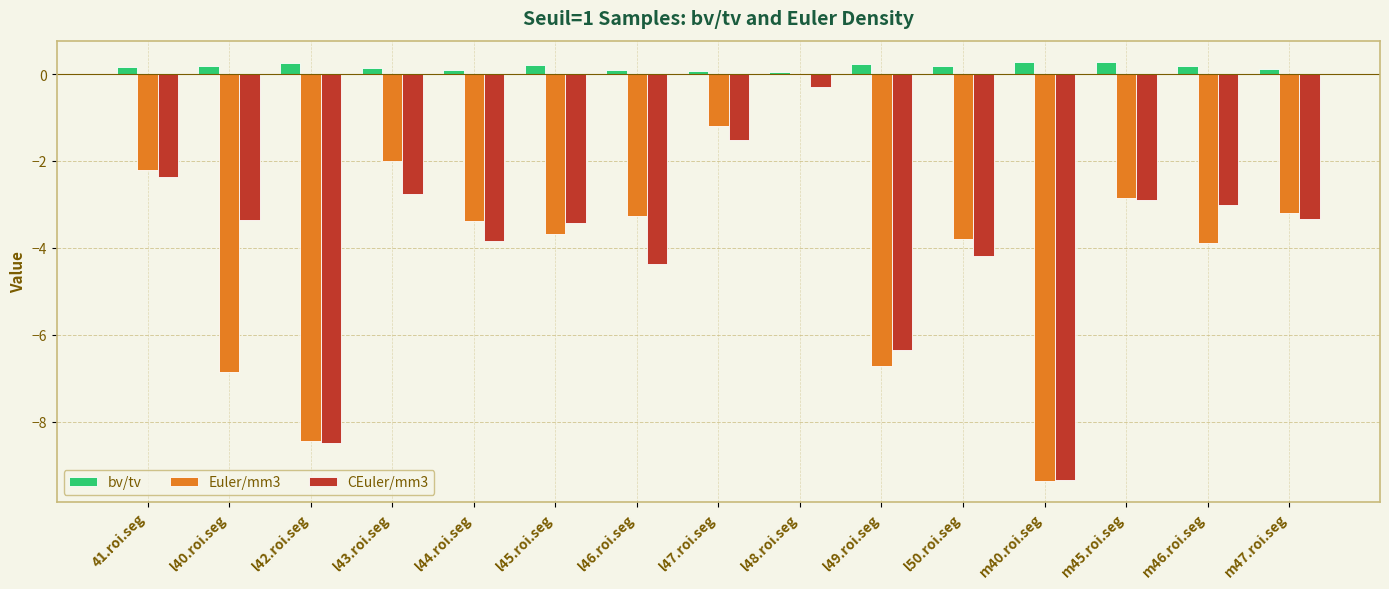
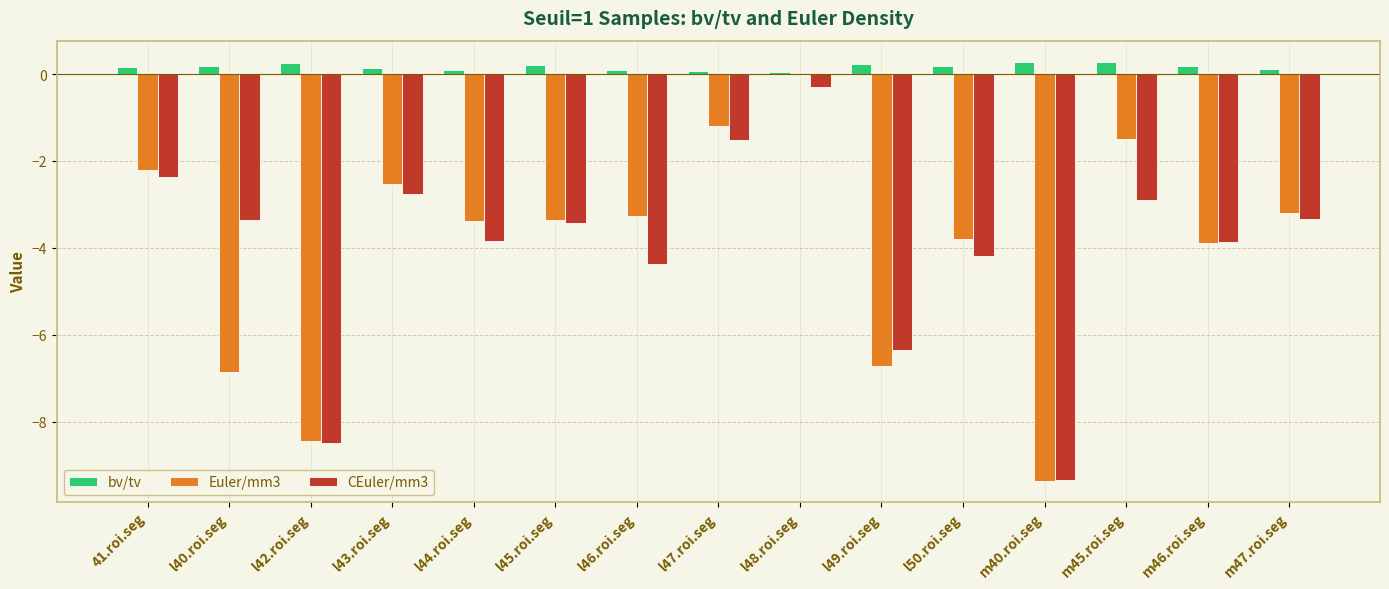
  {
    "bv/tv": {
      "41.roi.seg": 0.2,
      "l40.roi.seg": 0.2,
      "l42.roi.seg": 0.3,
      "l43.roi.seg": 0.1,
      "l44.roi.seg": 0.1,
      "l45.roi.seg": 0.2,
      "l46.roi.seg": 0.1,
      "l47.roi.seg": 0.1,
      "l49.roi.seg": 0.2,
      "l50.roi.seg": 0.2,
      "m40.roi.seg": 0.3,
      "m45.roi.seg": 0.3,
      "m46.roi.seg": 0.2,
      "m47.roi.seg": 0.1
    },
    "Euler/mm3": {
      "41.roi.seg": -2.2,
      "l40.roi.seg": -6.9,
      "l42.roi.seg": -8.4,
-     "l43.roi.seg": -2.0,
+     "l43.roi.seg": -2.5,
      "l44.roi.seg": -3.4,
-     "l45.roi.seg": -3.7,
+     "l45.roi.seg": -3.3,
      "l46.roi.seg": -3.3,
      "l47.roi.seg": -1.2,
      "l49.roi.seg": -6.7,
      "l50.roi.seg": -3.8,
      "m40.roi.seg": -9.4,
-     "m45.roi.seg": -2.8,
+     "m45.roi.seg": -1.5,
      "m46.roi.seg": -3.9,
      "m47.roi.seg": -3.2
    },
    "CEuler/mm3": {
      "41.roi.seg": -2.4,
      "l40.roi.seg": -3.4,
      "l42.roi.seg": -8.5,
      "l43.roi.seg": -2.8,
      "l44.roi.seg": -3.8,
      "l45.roi.seg": -3.4,
      "l46.roi.seg": -4.4,
      "l47.roi.seg": -1.5,
      "l48.roi.seg": -0.3,
      "l49.roi.seg": -6.4,
      "l50.roi.seg": -4.2,
      "m40.roi.seg": -9.3,
      "m45.roi.seg": -2.9,
-     "m46.roi.seg": -3.0,
+     "m46.roi.seg": -3.9,
      "m47.roi.seg": -3.3
    }
  }
